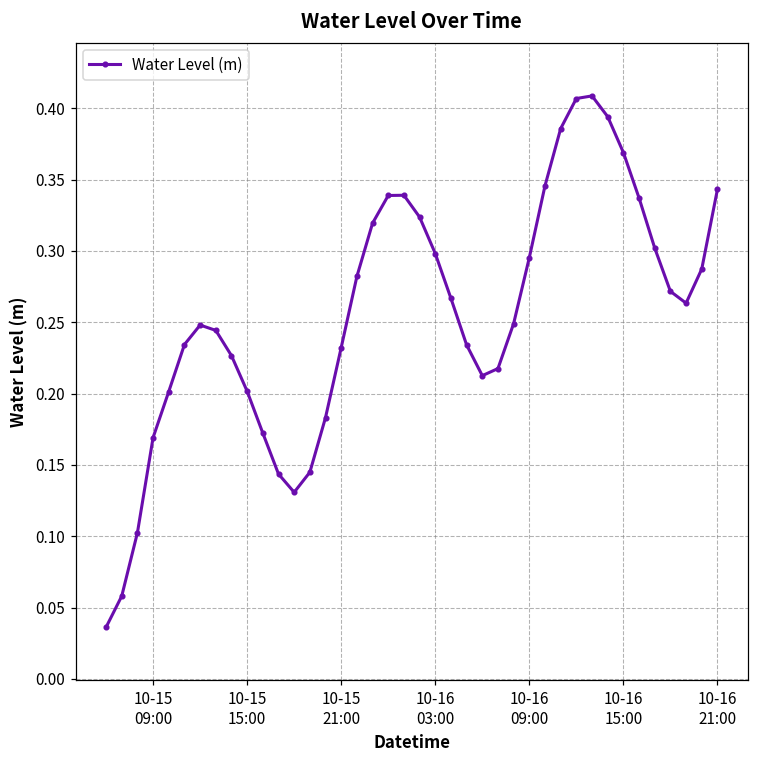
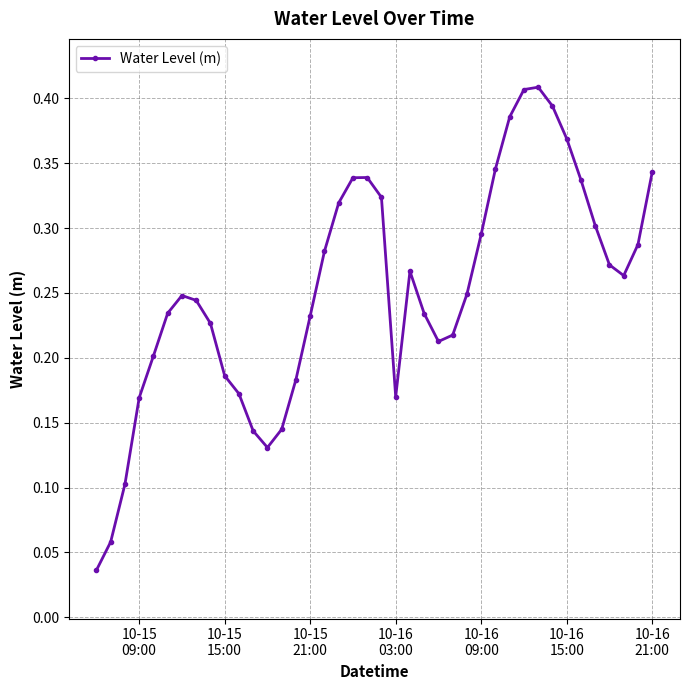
  {
    "10-15 09:00": 0.169,
-   "10-15 15:00": 0.202,
+   "10-15 15:00": 0.186,
    "10-15 21:00": 0.232,
-   "10-16 03:00": 0.298,
+   "10-16 03:00": 0.170,
    "10-16 09:00": 0.295,
    "10-16 15:00": 0.369,
    "10-16 21:00": 0.343
  }
